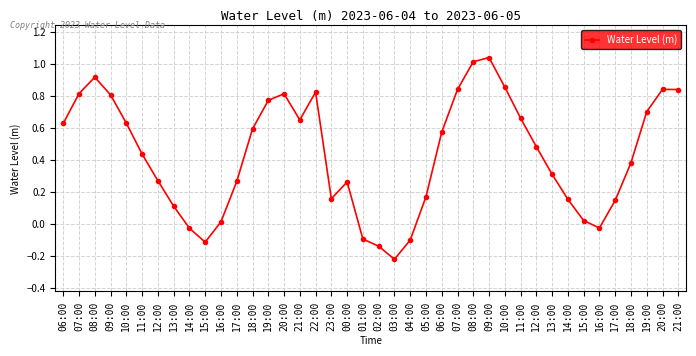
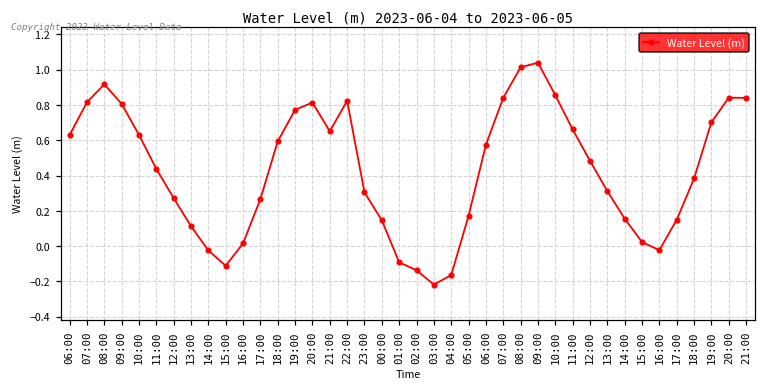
  {
    "22:00": 0.82,
-   "23:00": 0.16,
-   "00:00": 0.26,
+   "23:00": 0.30,
+   "00:00": 0.15,
    "01:00": -0.09,
    "02:00": -0.14,
    "03:00": -0.22,
-   "04:00": -0.10,
+   "04:00": -0.16,
    "05:00": 0.17
  }
